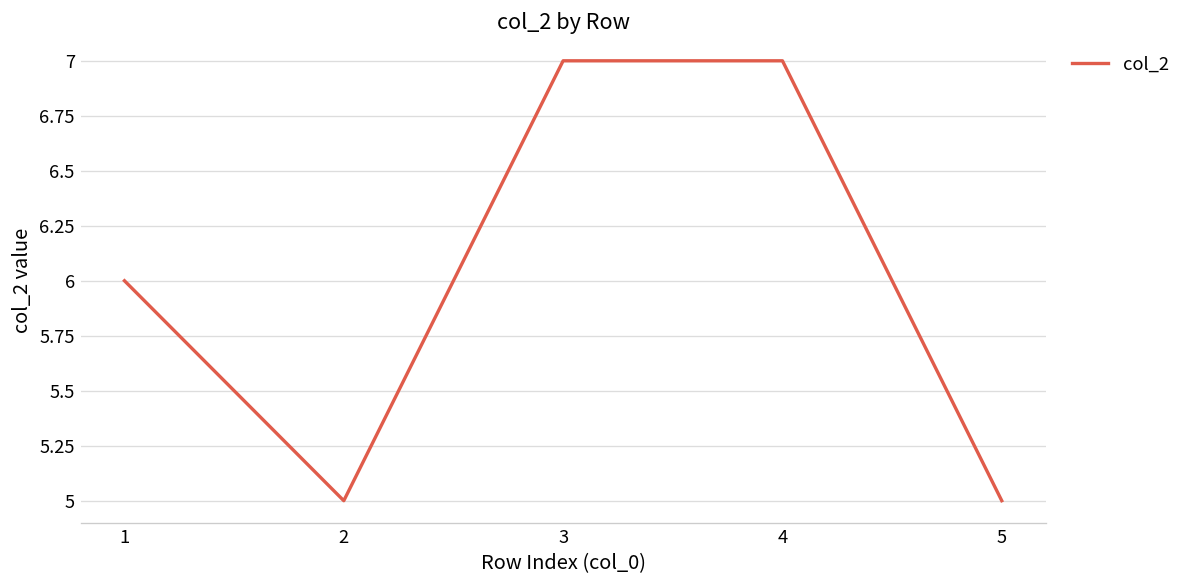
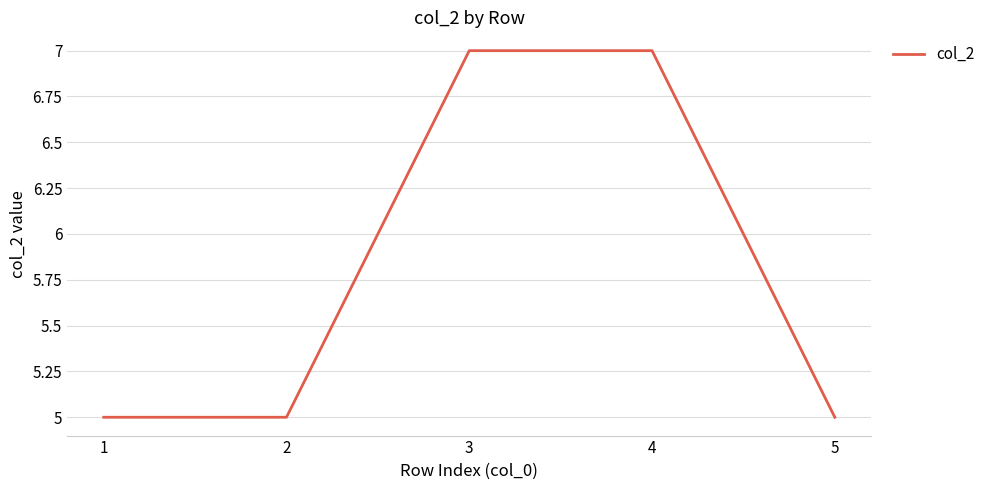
  {
-   "1": 6,
+   "1": 5,
    "2": 5,
    "3": 7,
    "4": 7,
    "5": 5
  }
